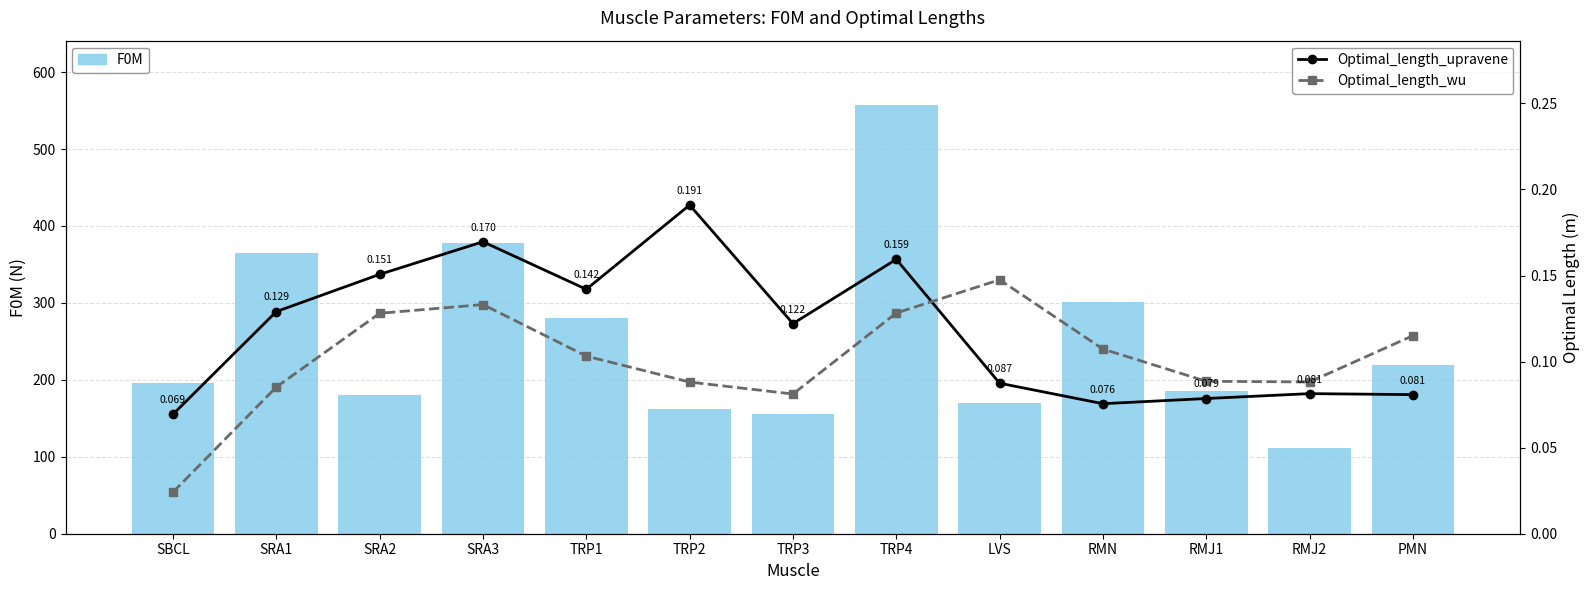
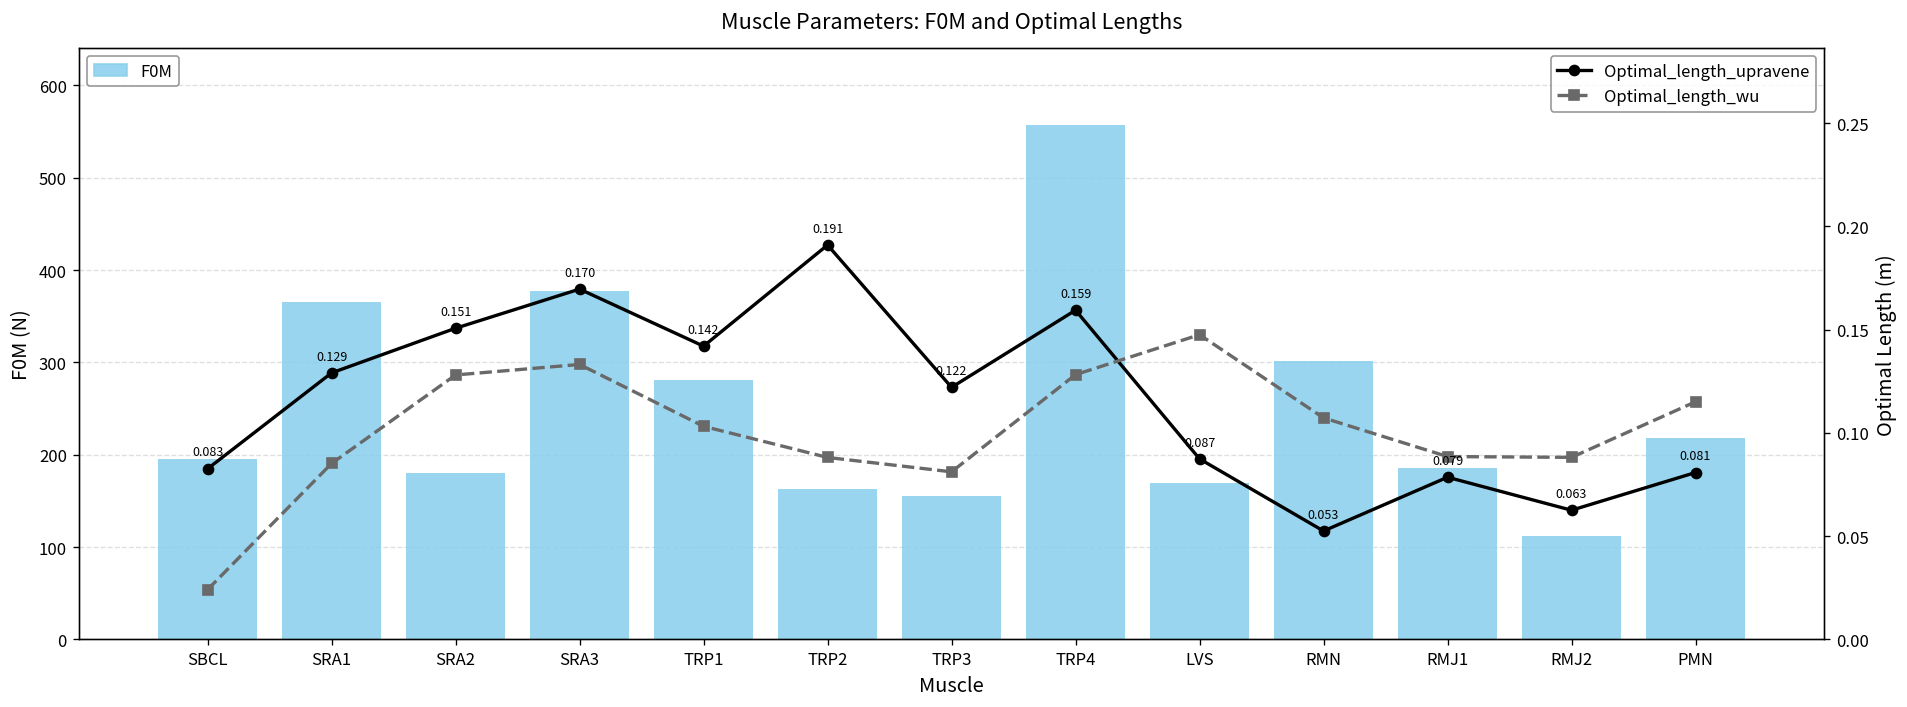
  {
    "Optimal_length_upravene": {
-     "SBCL": 0.069,
+     "SBCL": 0.083,
      "SRA1": 0.129,
      "SRA2": 0.151,
      "SRA3": 0.170,
      "TRP1": 0.142,
      "TRP2": 0.191,
      "TRP3": 0.122,
      "TRP4": 0.159,
      "LVS": 0.087,
-     "RMN": 0.076,
-     "RMJ2": 0.081,
+     "RMN": 0.053,
+     "RMJ2": 0.063,
      "PMN": 0.081
    }
  }
